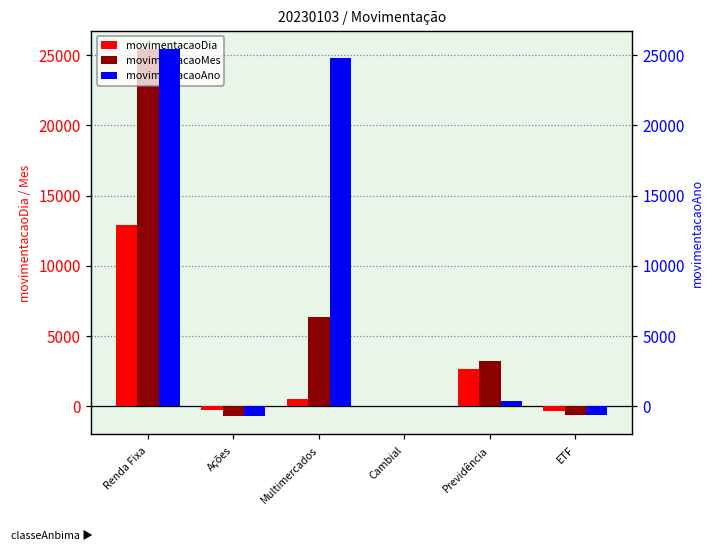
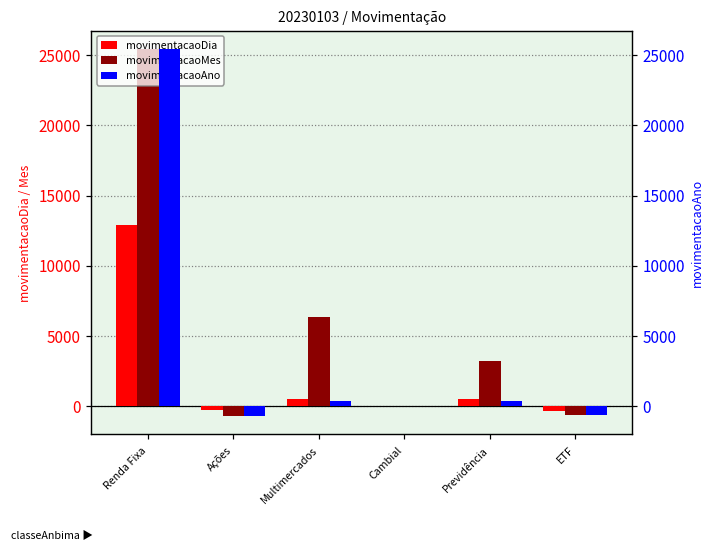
  {
    "movimentacaoDia": {
      "Renda Fixa": 12900,
      "Ações": -300,
      "Multimercados": 500,
-     "Previdência": 2600,
+     "Previdência": 500,
      "ETF": -400
    },
    "movimentacaoMes": {
      "Ações": -700,
      "Multimercados": 6400,
      "Previdência": 3200,
      "ETF": -600
    },
    "movimentacaoAno": {
      "Ações": -700,
-     "Multimercados": 24800,
+     "Multimercados": 400,
      "Previdência": 300,
      "ETF": -600
    }
  }
